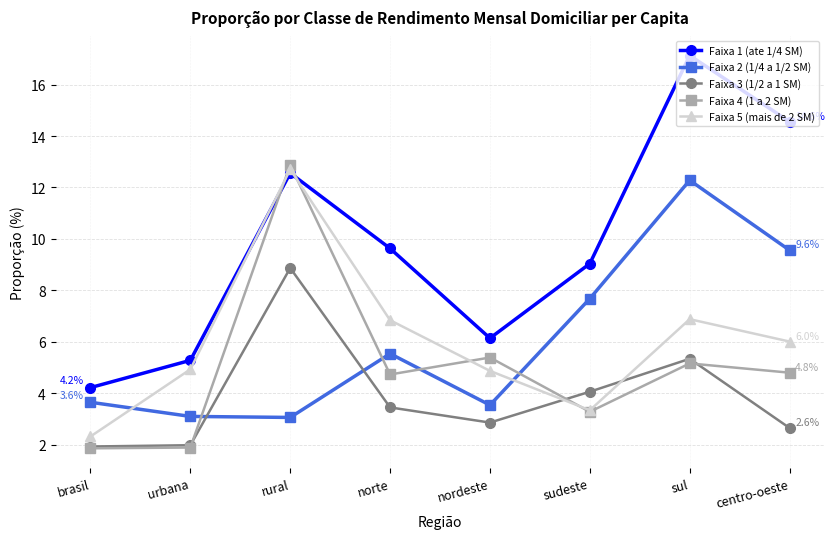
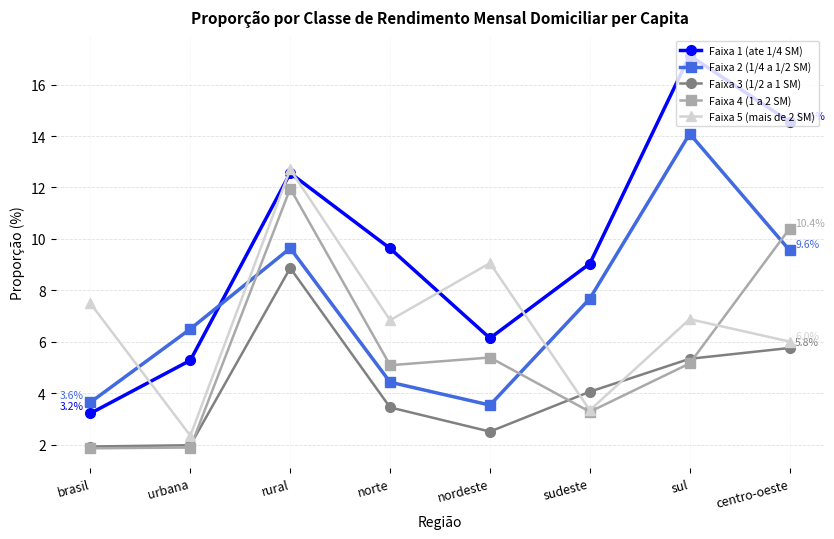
  {
    "Faixa 1 (ate 1/4 SM)": {
-     "brasil": "4.2%"
+     "brasil": "3.2%"
    },
    "Faixa 2 (1/4 a 1/2 SM)": {
-     "urbana": "3.1",
-     "rural": "3.1",
-     "norte": "5.5",
+     "urbana": "6.5",
+     "rural": "9.6",
+     "norte": "4.4",
      "nordeste": "3.5",
      "sudeste": "7.7",
-     "sul": "12.3"
+     "sul": "14.1"
    },
    "Faixa 3 (1/2 a 1 SM)": {
-     "nordeste": "2.9",
-     "centro-oeste": "2.6%"
+     "nordeste": "2.5",
+     "centro-oeste": "5.8%"
    },
    "Faixa 4 (1 a 2 SM)": {
-     "rural": "12.9",
-     "norte": "4.7",
-     "centro-oeste": "4.8%"
+     "rural": "12.0",
+     "norte": "5.1",
+     "centro-oeste": "10.4%"
    },
    "Faixa 5 (mais de 2 SM)": {
-     "brasil": "2.3",
-     "urbana": "4.9",
+     "brasil": "7.5",
+     "urbana": "2.4",
      "rural": "12.7",
      "norte": "6.8",
-     "nordeste": "4.9",
+     "nordeste": "9.1",
      "sul": "6.9"
    }
  }
